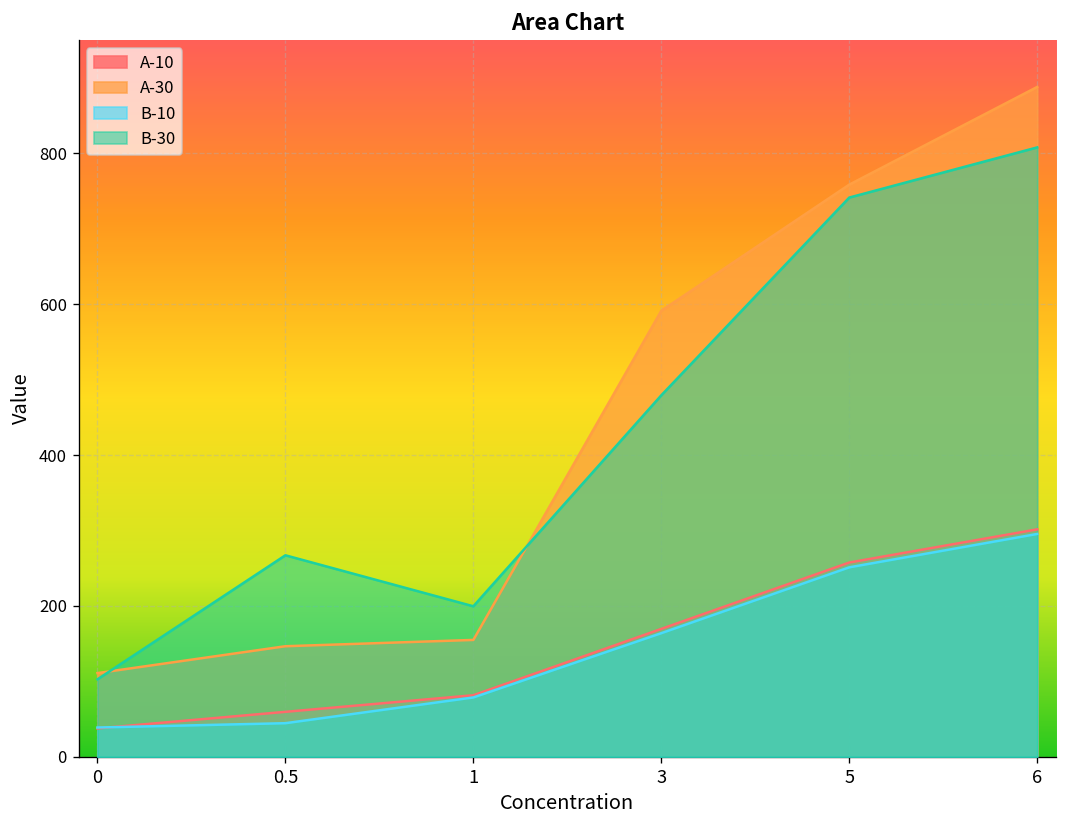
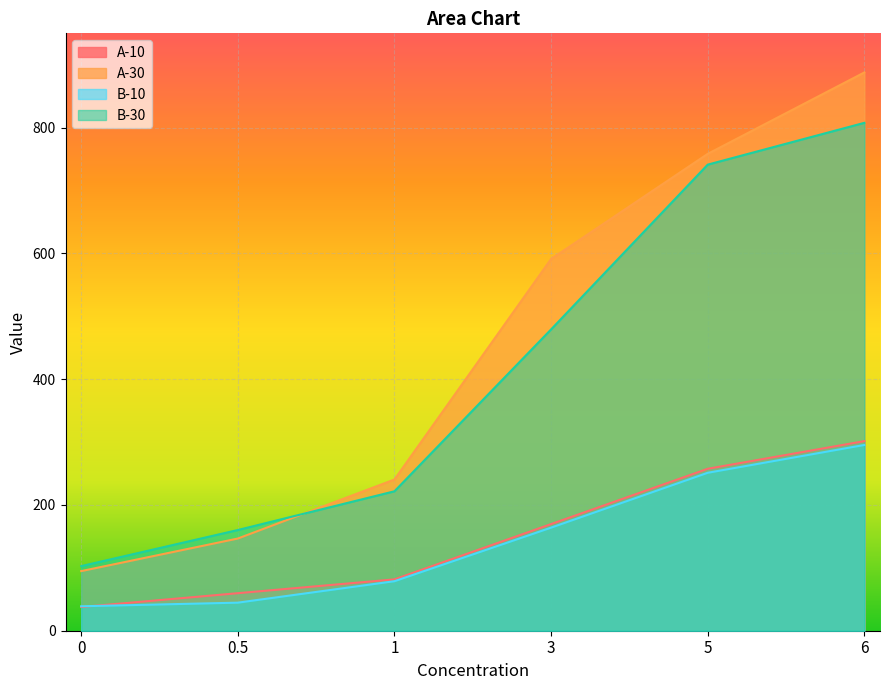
  {
    "A-10": {
      "0.5": 60,
      "3": 170,
      "5": 260,
      "6": 300
    },
    "A-30": {
-     "0": 110,
+     "0": 90,
      "0.5": 150,
-     "1": 150,
+     "1": 240,
      "3": 590,
      "5": 760,
      "6": 890
    },
    "B-10": {
      "0.5": 40,
      "3": 160,
      "5": 250,
      "6": 300
    },
    "B-30": {
      "0": 100,
-     "0.5": 270,
-     "1": 200,
+     "0.5": 160,
+     "1": 220,
      "3": 480,
      "5": 740,
      "6": 810
    }
  }
